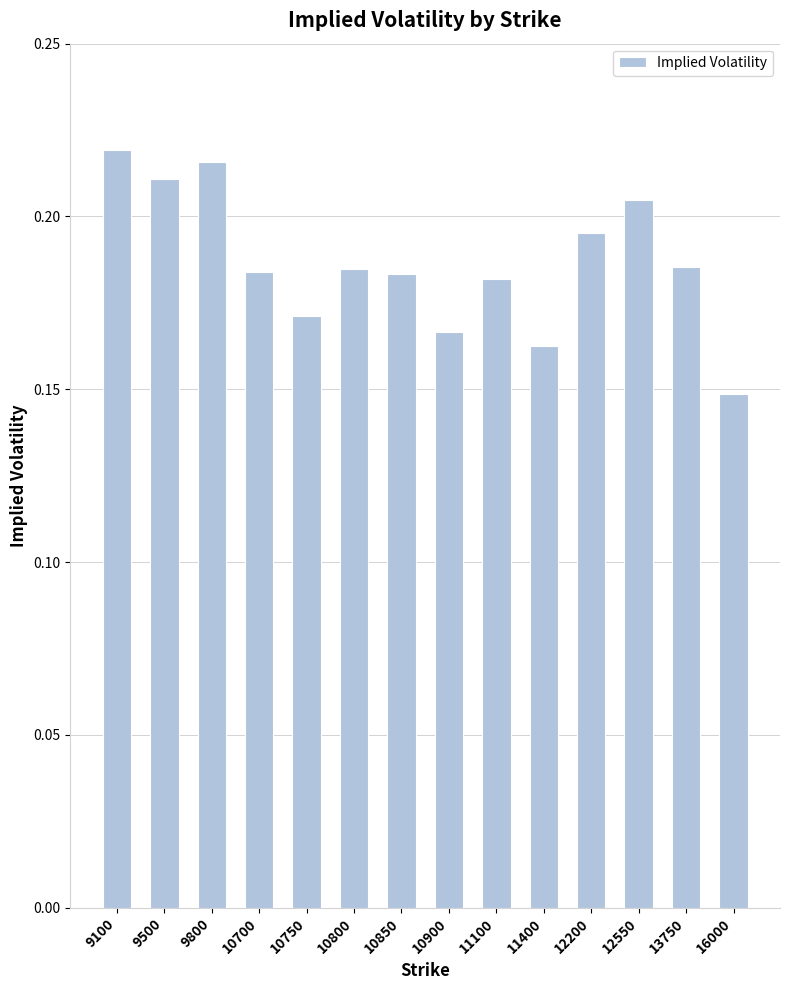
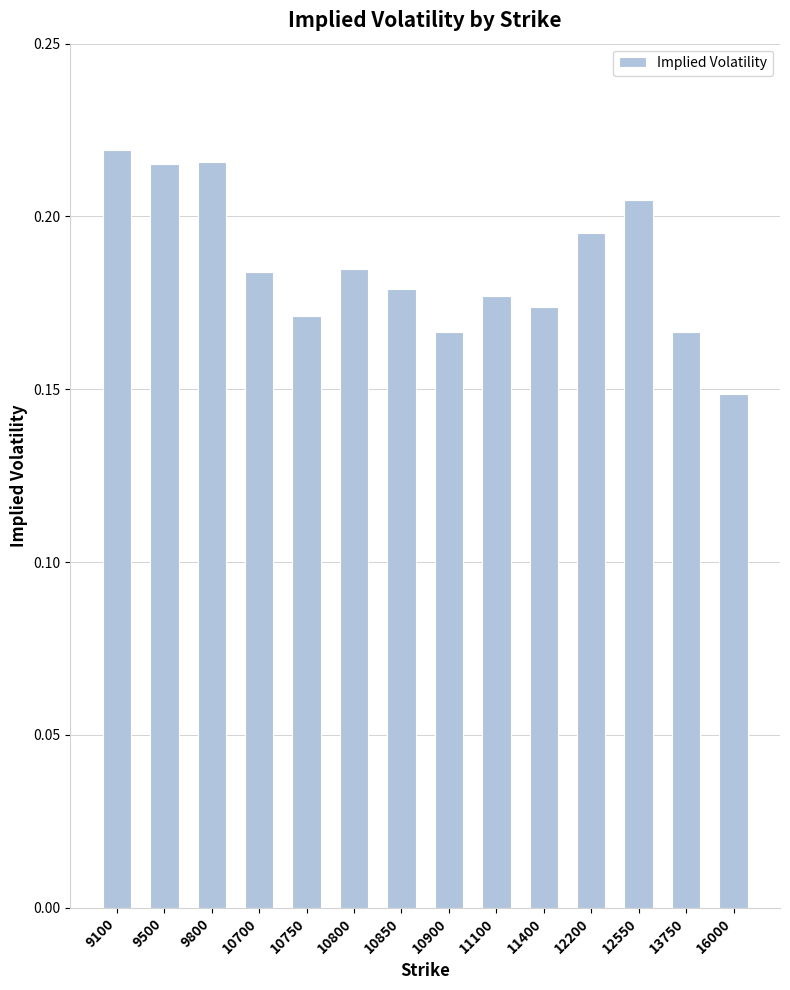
  {
    "9100": 0.219,
-   "9500": 0.211,
+   "9500": 0.215,
    "9800": 0.216,
    "10700": 0.184,
    "10750": 0.171,
    "10800": 0.185,
-   "10850": 0.183,
+   "10850": 0.179,
    "10900": 0.167,
-   "11100": 0.182,
-   "11400": 0.162,
+   "11100": 0.177,
+   "11400": 0.174,
    "12200": 0.195,
    "12550": 0.205,
-   "13750": 0.185,
+   "13750": 0.167,
    "16000": 0.149
  }
